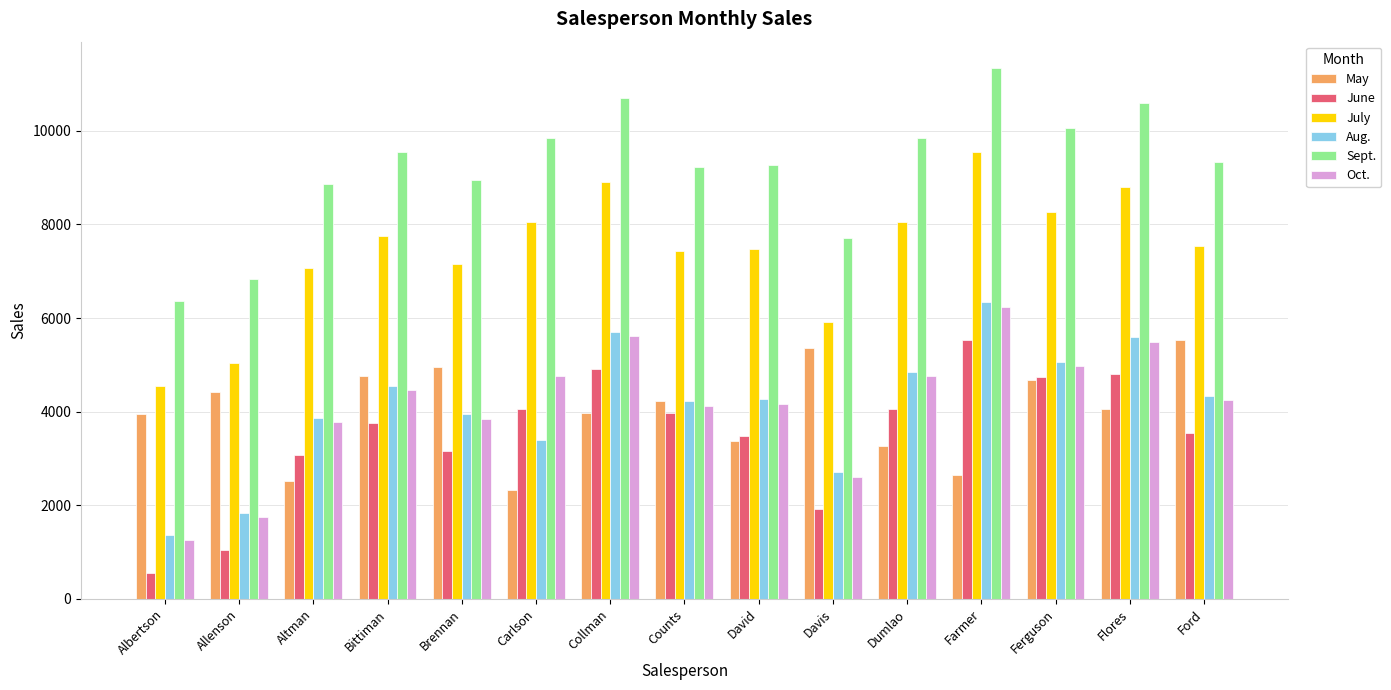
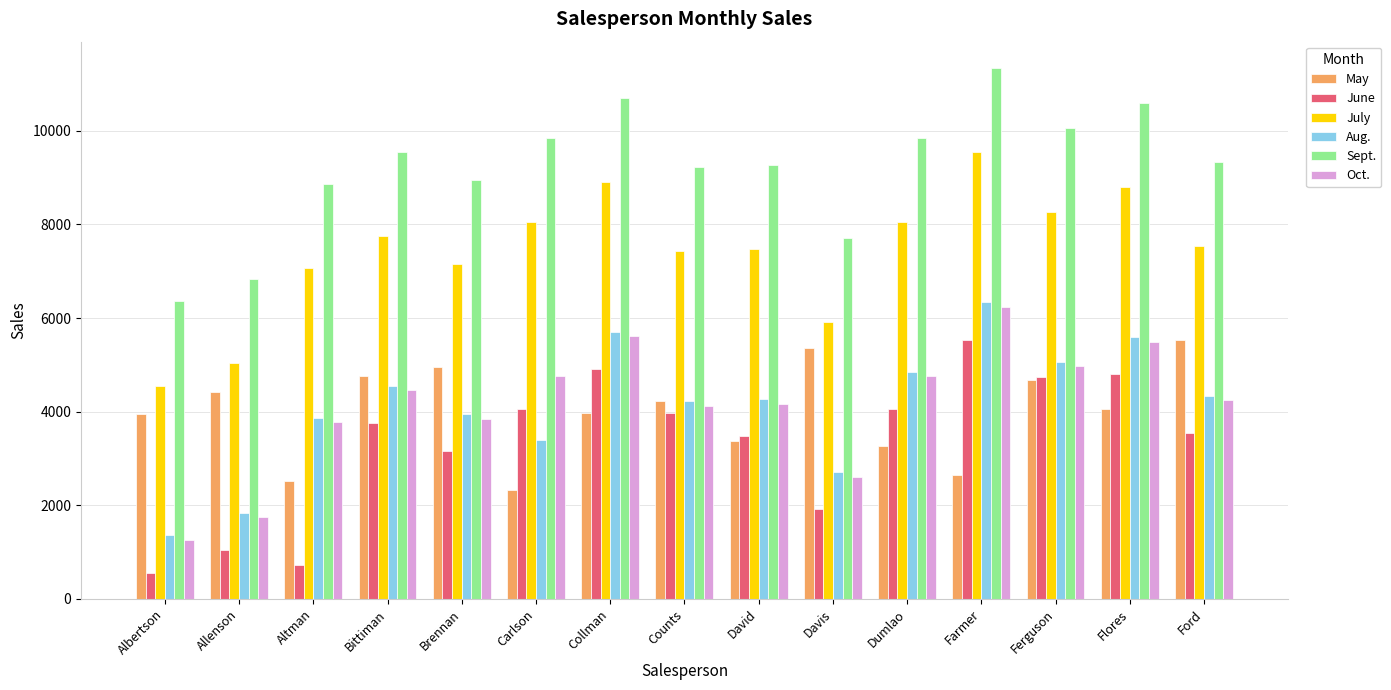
  {
    "May": {
      "Albertson": 3900,
      "Allenson": 4400,
      "Altman": 2500,
      "Bittiman": 4800,
      "Brennan": 5000,
      "Carlson": 2300,
      "Collman": 4000,
      "Counts": 4200,
      "David": 3400,
      "Davis": 5400,
      "Dumlao": 3300,
      "Farmer": 2600,
      "Ferguson": 4700,
      "Flores": 4100,
      "Ford": 5500
    },
    "June": {
      "Albertson": 600,
      "Allenson": 1000,
-     "Altman": 3100,
+     "Altman": 700,
      "Bittiman": 3800,
      "Brennan": 3200,
      "Carlson": 4100,
      "Collman": 4900,
      "Counts": 4000,
      "David": 3500,
      "Davis": 1900,
      "Dumlao": 4100,
      "Farmer": 5500,
      "Ferguson": 4800,
      "Flores": 4800,
      "Ford": 3500
    },
    "July": {
      "Albertson": 4600,
      "Allenson": 5000,
      "Altman": 7100,
      "Bittiman": 7800,
      "Brennan": 7200,
      "Carlson": 8100,
      "Collman": 8900,
      "Counts": 7400,
      "David": 7500,
      "Davis": 5900,
      "Dumlao": 8100,
      "Farmer": 9500,
      "Ferguson": 8300,
      "Flores": 8800,
      "Ford": 7500
    },
    "Aug.": {
      "Albertson": 1400,
      "Allenson": 1800,
      "Altman": 3900,
      "Bittiman": 4600,
      "Brennan": 4000,
      "Carlson": 3400,
      "Collman": 5700,
      "Counts": 4200,
      "David": 4300,
      "Davis": 2700,
      "Dumlao": 4900,
      "Farmer": 6300,
      "Ferguson": 5100,
      "Flores": 5600,
      "Ford": 4300
    },
    "Sept.": {
      "Albertson": 6400,
      "Allenson": 6800,
      "Altman": 8900,
      "Bittiman": 9600,
      "Brennan": 9000,
      "Carlson": 9900,
      "Collman": 10700,
      "Counts": 9200,
      "David": 9300,
      "Davis": 7700,
      "Dumlao": 9900,
      "Farmer": 11300,
      "Ferguson": 10100,
      "Flores": 10600,
      "Ford": 9300
    },
    "Oct.": {
      "Albertson": 1300,
      "Allenson": 1700,
      "Altman": 3800,
      "Bittiman": 4500,
      "Brennan": 3900,
      "Carlson": 4800,
      "Collman": 5600,
      "Counts": 4100,
      "David": 4200,
      "Davis": 2600,
      "Dumlao": 4800,
      "Farmer": 6200,
      "Ferguson": 5000,
      "Flores": 5500,
      "Ford": 4200
    }
  }
